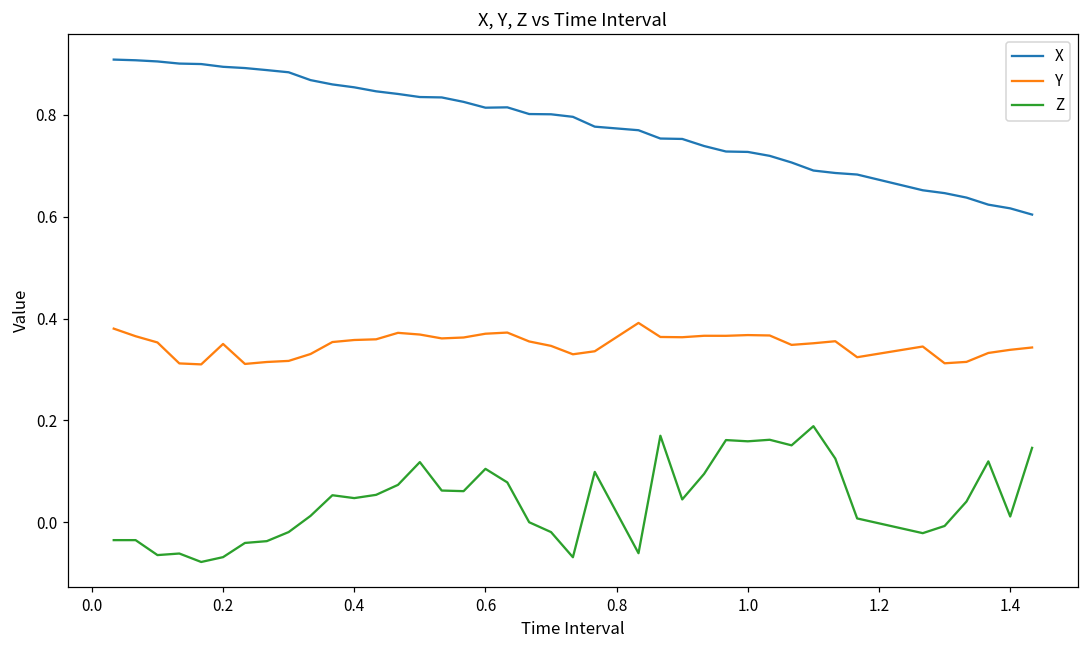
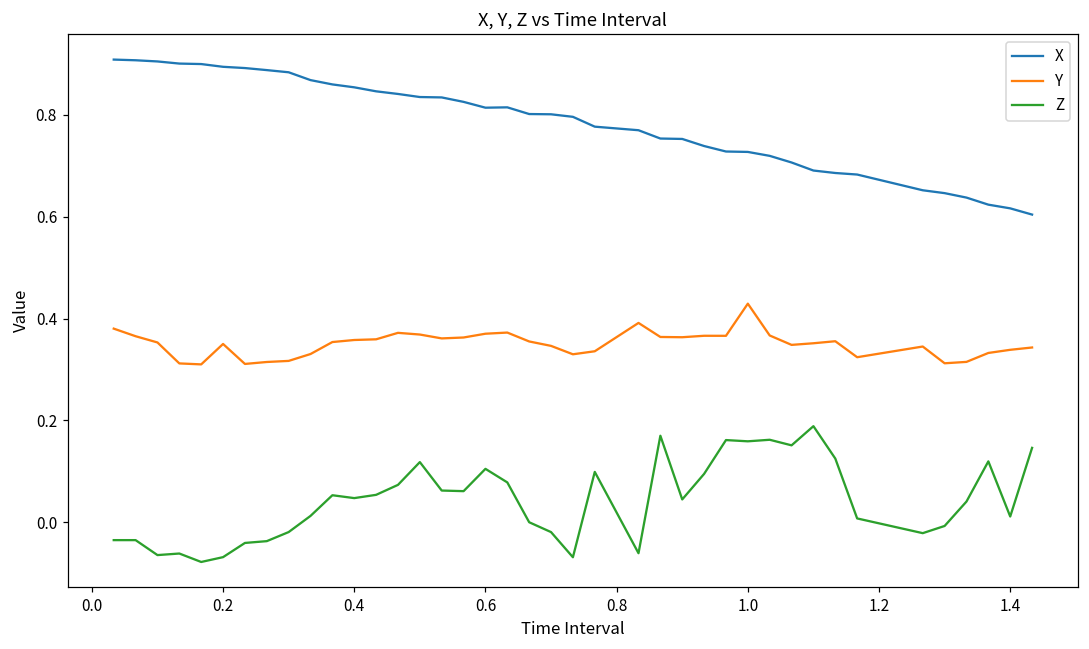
  {
    "X": {
      "0.2": 0.89,
      "0.4": 0.85,
      "0.6": 0.81,
      "1.0": 0.73,
      "1.4": 0.62
    },
    "Y": {
      "0.2": 0.35,
      "0.4": 0.36,
      "0.6": 0.37,
-     "1.0": 0.37,
+     "1.0": 0.43,
      "1.4": 0.34
    },
    "Z": {
      "0.2": -0.07,
      "0.4": 0.05,
      "0.6": 0.11,
      "1.0": 0.16,
      "1.4": 0.01
    }
  }
